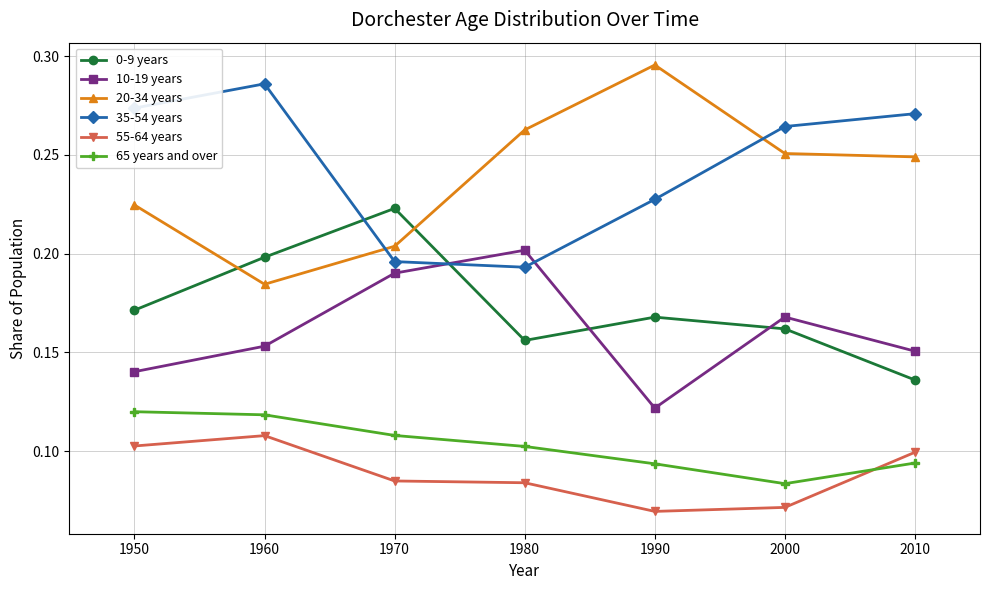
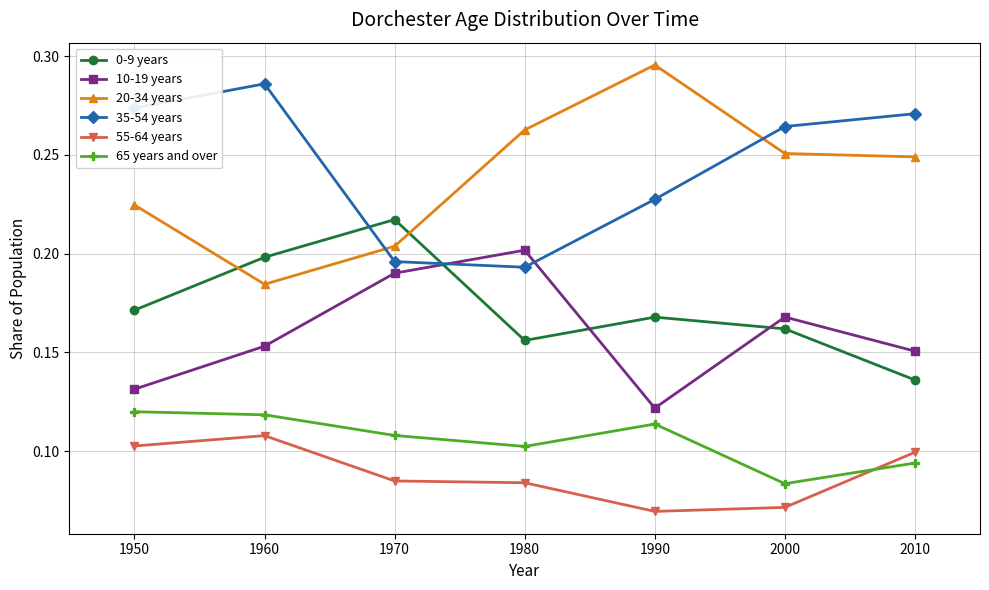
  {
    "0-9 years": {
      "1950": 0.171,
      "1960": 0.198,
-     "1970": 0.223,
+     "1970": 0.217,
      "1980": 0.156,
      "1990": 0.168,
      "2000": 0.162,
      "2010": 0.136
    },
    "10-19 years": {
-     "1950": 0.140,
+     "1950": 0.131,
      "1960": 0.153,
      "1970": 0.190,
      "1980": 0.202,
      "1990": 0.122,
      "2000": 0.168,
      "2010": 0.151
    },
    "20-34 years": {
      "1950": 0.225,
      "1960": 0.184,
      "1970": 0.204,
      "1980": 0.263,
      "1990": 0.295,
      "2000": 0.251,
      "2010": 0.249
    },
    "35-54 years": {
      "1960": 0.286,
      "1970": 0.196,
      "1980": 0.193,
      "1990": 0.227,
      "2000": 0.264,
      "2010": 0.271
    },
    "55-64 years": {
      "1950": 0.103,
      "1960": 0.108,
      "1970": 0.085,
      "1980": 0.084,
      "1990": 0.070,
      "2000": 0.072,
      "2010": 0.099
    },
    "65 years and over": {
      "1950": 0.120,
      "1960": 0.118,
      "1970": 0.108,
      "1980": 0.102,
-     "1990": 0.094,
+     "1990": 0.114,
      "2000": 0.084,
      "2010": 0.094
    }
  }
